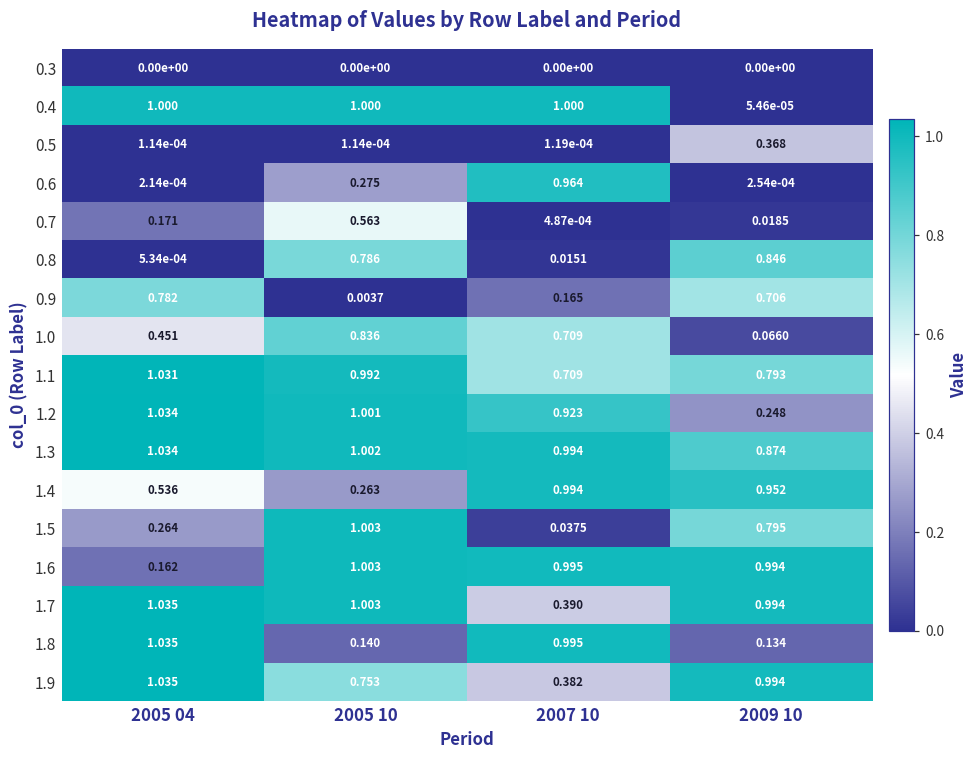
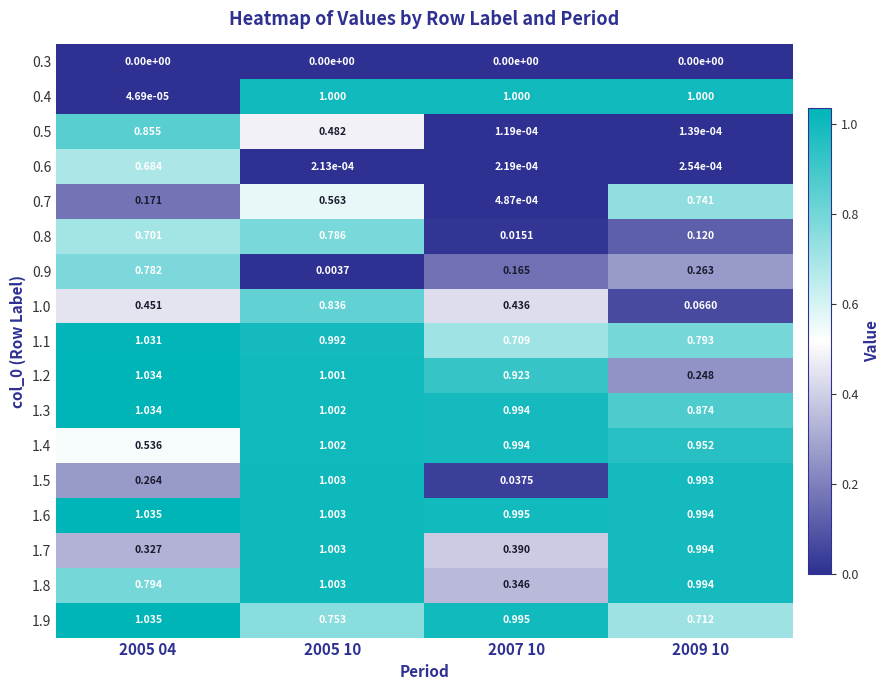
  {
    "0.3": {
      "2005 04": "0.00e+00",
      "2005 10": "0.00e+00",
      "2007 10": "0.00e+00",
      "2009 10": "0.00e+00"
    },
    "0.4": {
-     "2005 04": "1.000",
+     "2005 04": "4.69e-05",
      "2005 10": "1.000",
      "2007 10": "1.000",
-     "2009 10": "5.46e-05"
+     "2009 10": "1.000"
    },
    "0.5": {
-     "2005 04": "1.14e-04",
-     "2005 10": "1.14e-04",
+     "2005 04": "0.855",
+     "2005 10": "0.482",
      "2007 10": "1.19e-04",
-     "2009 10": "0.368"
+     "2009 10": "1.39e-04"
    },
    "0.6": {
-     "2005 04": "2.14e-04",
-     "2005 10": "0.275",
-     "2007 10": "0.964",
+     "2005 04": "0.684",
+     "2005 10": "2.13e-04",
+     "2007 10": "2.19e-04",
      "2009 10": "2.54e-04"
    },
    "0.7": {
      "2005 04": "0.171",
      "2005 10": "0.563",
      "2007 10": "4.87e-04",
-     "2009 10": "0.0185"
+     "2009 10": "0.741"
    },
    "0.8": {
-     "2005 04": "5.34e-04",
+     "2005 04": "0.701",
      "2005 10": "0.786",
      "2007 10": "0.0151",
-     "2009 10": "0.846"
+     "2009 10": "0.120"
    },
    "0.9": {
      "2005 04": "0.782",
      "2005 10": "0.0037",
      "2007 10": "0.165",
-     "2009 10": "0.706"
+     "2009 10": "0.263"
    },
    "1.0": {
      "2005 04": "0.451",
      "2005 10": "0.836",
-     "2007 10": "0.709",
+     "2007 10": "0.436",
      "2009 10": "0.0660"
    },
    "1.1": {
      "2005 04": "1.031",
      "2005 10": "0.992",
      "2007 10": "0.709",
      "2009 10": "0.793"
    },
    "1.2": {
      "2005 04": "1.034",
      "2005 10": "1.001",
      "2007 10": "0.923",
      "2009 10": "0.248"
    },
    "1.3": {
      "2005 04": "1.034",
      "2005 10": "1.002",
      "2007 10": "0.994",
      "2009 10": "0.874"
    },
    "1.4": {
      "2005 04": "0.536",
-     "2005 10": "0.263",
+     "2005 10": "1.002",
      "2007 10": "0.994",
      "2009 10": "0.952"
    },
    "1.5": {
      "2005 04": "0.264",
      "2005 10": "1.003",
      "2007 10": "0.0375",
-     "2009 10": "0.795"
+     "2009 10": "0.993"
    },
    "1.6": {
-     "2005 04": "0.162",
+     "2005 04": "1.035",
      "2005 10": "1.003",
      "2007 10": "0.995",
      "2009 10": "0.994"
    },
    "1.7": {
-     "2005 04": "1.035",
+     "2005 04": "0.327",
      "2005 10": "1.003",
      "2007 10": "0.390",
      "2009 10": "0.994"
    },
    "1.8": {
-     "2005 04": "1.035",
-     "2005 10": "0.140",
-     "2007 10": "0.995",
-     "2009 10": "0.134"
+     "2005 04": "0.794",
+     "2005 10": "1.003",
+     "2007 10": "0.346",
+     "2009 10": "0.994"
    },
    "1.9": {
      "2005 04": "1.035",
      "2005 10": "0.753",
-     "2007 10": "0.382",
-     "2009 10": "0.994"
+     "2007 10": "0.995",
+     "2009 10": "0.712"
    }
  }
